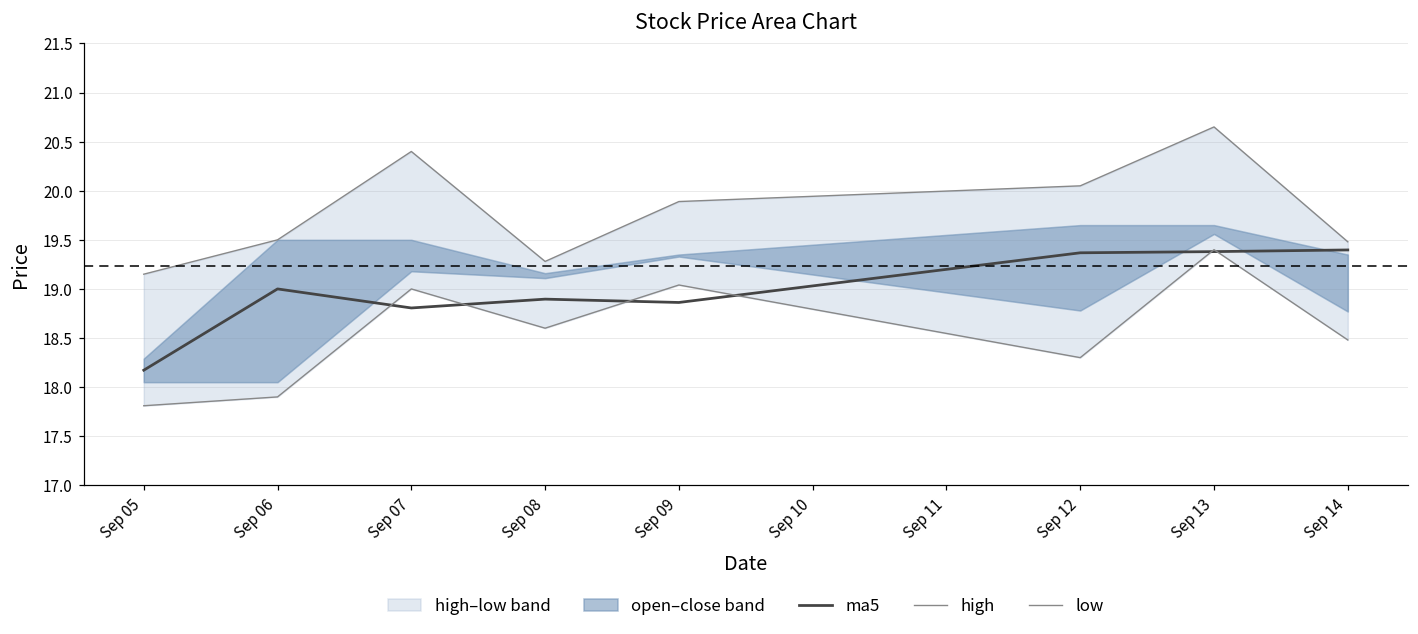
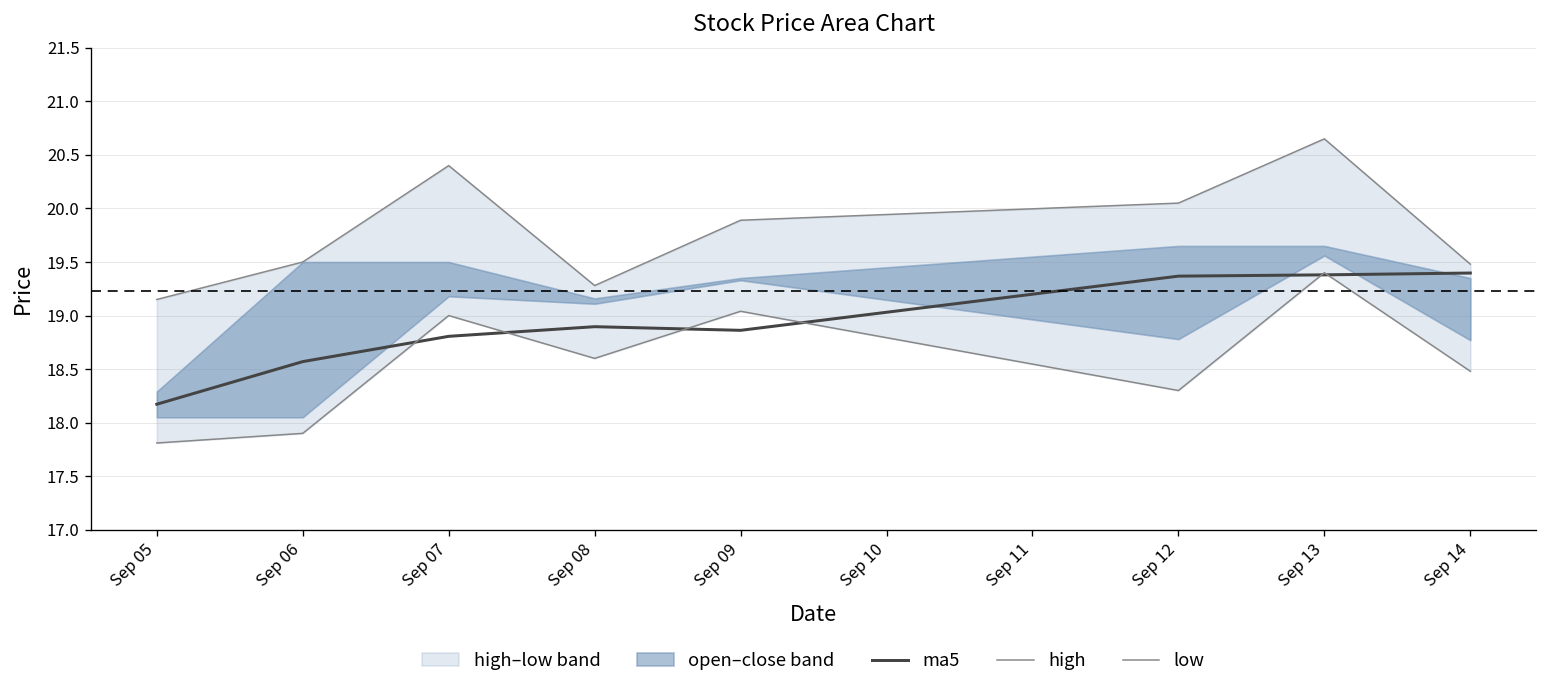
  {
    "ma5": {
      "Sep 05": 18.2,
-     "Sep 06": 19.0,
+     "Sep 06": 18.6,
      "Sep 07": 18.8,
      "Sep 08": 18.9,
      "Sep 09": 18.9,
      "Sep 12": 19.4,
      "Sep 14": 19.4
    }
  }
